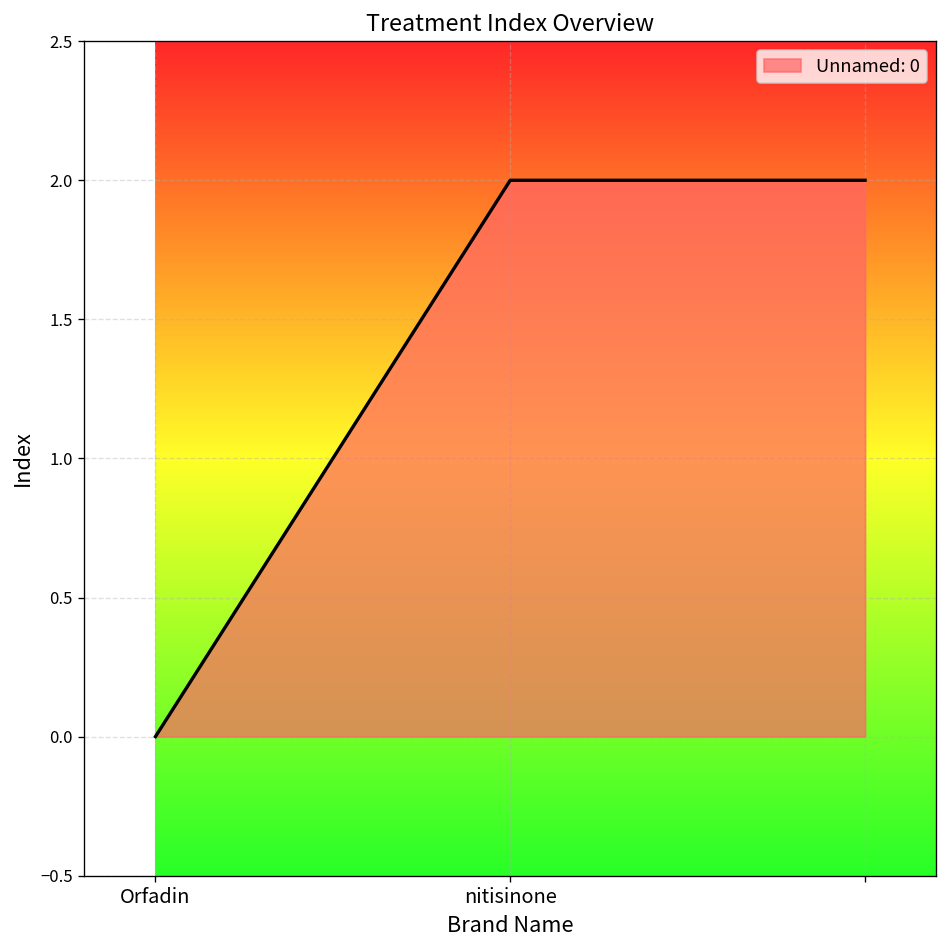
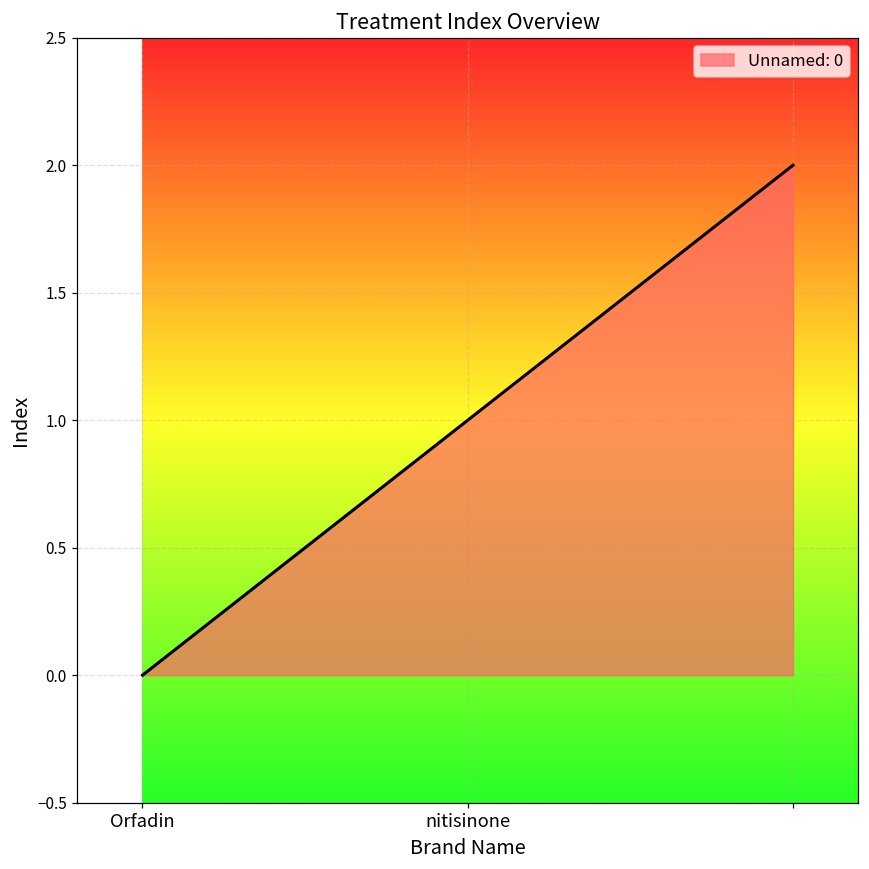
  {
    "Orfadin": 0,
-   "nitisinone": 2
+   "nitisinone": 1
  }
